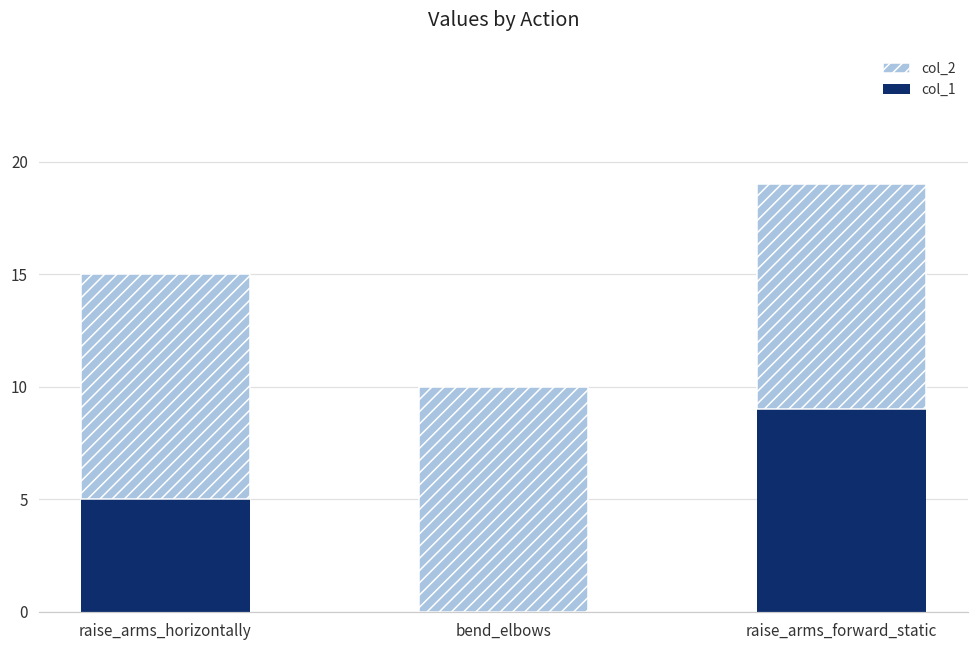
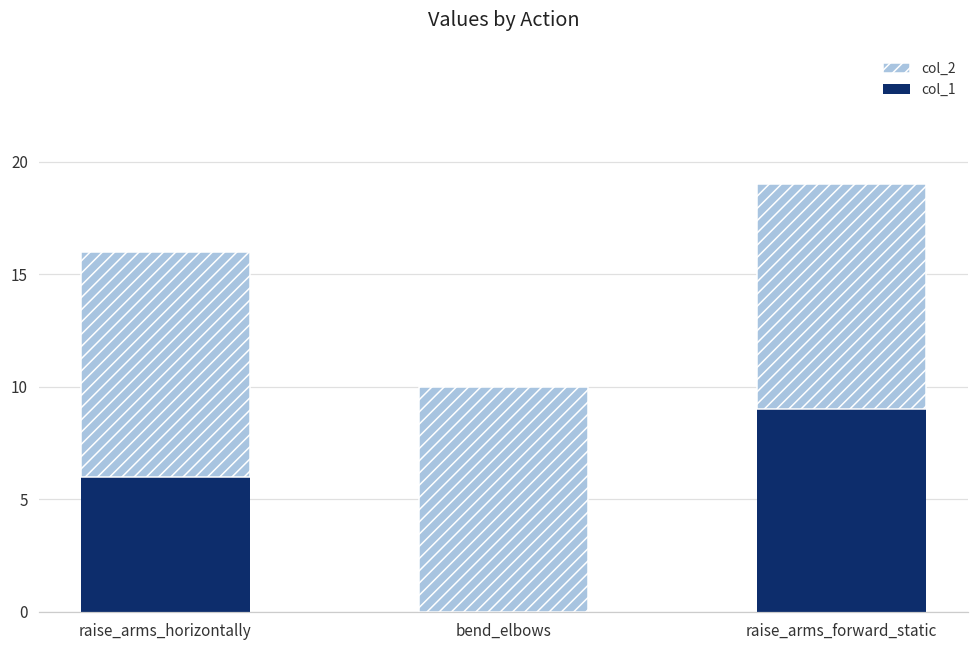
  {
    "col_1": {
-     "raise_arms_horizontally": 5,
+     "raise_arms_horizontally": 6,
      "bend_elbows": 0,
      "raise_arms_forward_static": 9
    },
    "col_2": {
      "raise_arms_horizontally": 10,
      "bend_elbows": 10,
      "raise_arms_forward_static": 10
    }
  }
